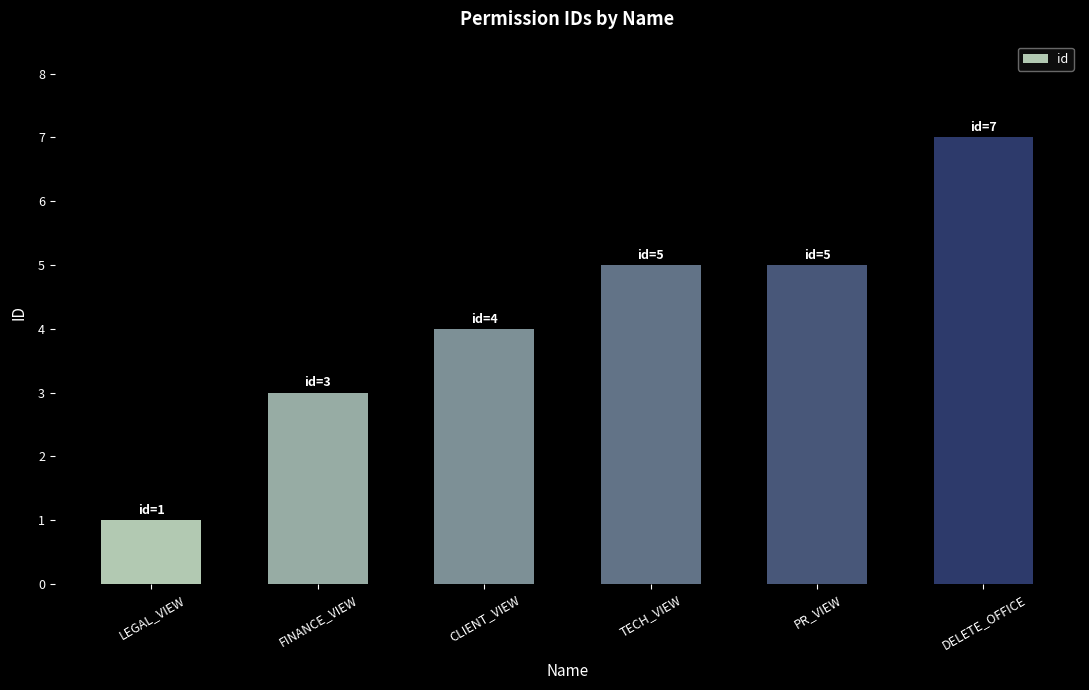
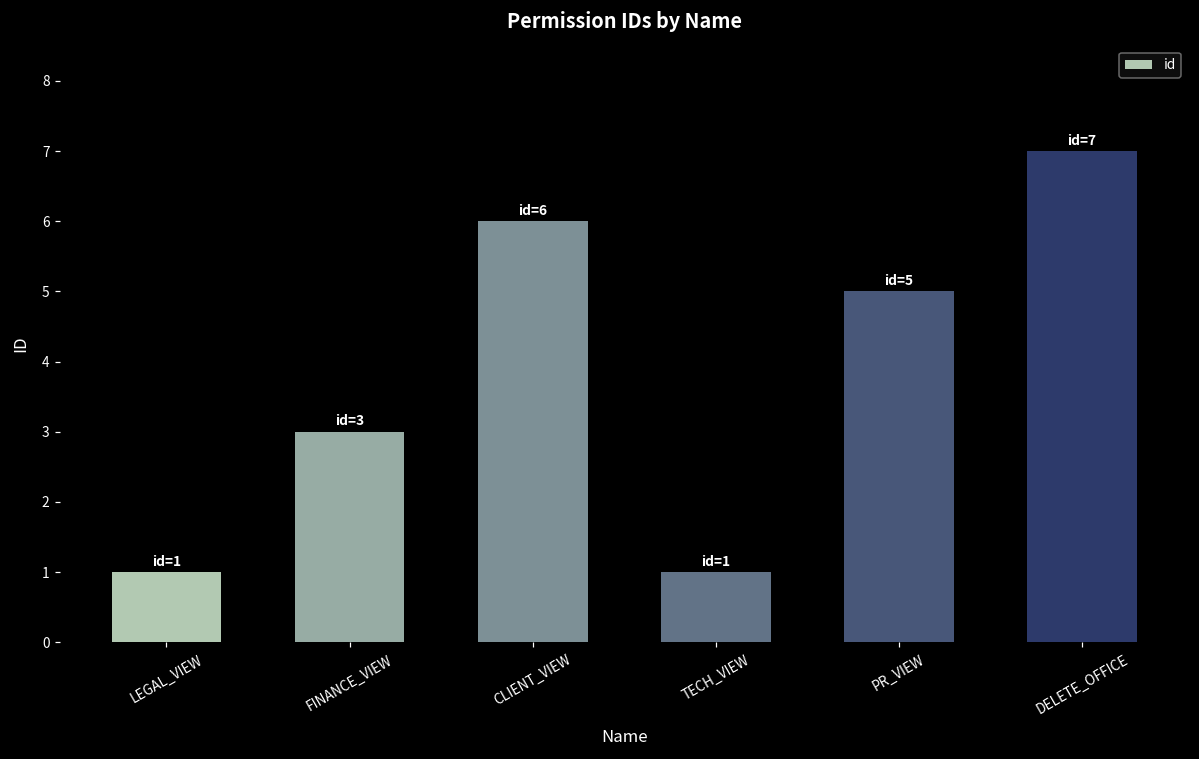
  {
    "LEGAL_VIEW": 1,
    "FINANCE_VIEW": 3,
-   "CLIENT_VIEW": 4,
-   "TECH_VIEW": 5,
+   "CLIENT_VIEW": 6,
+   "TECH_VIEW": 1,
    "PR_VIEW": 5,
    "DELETE_OFFICE": 7
  }
